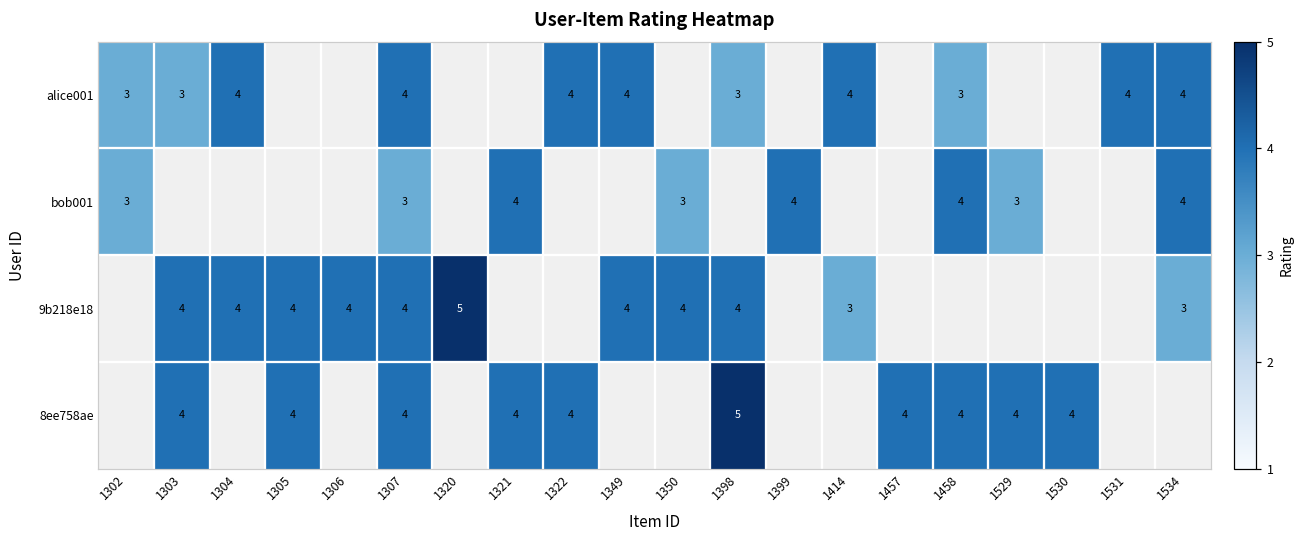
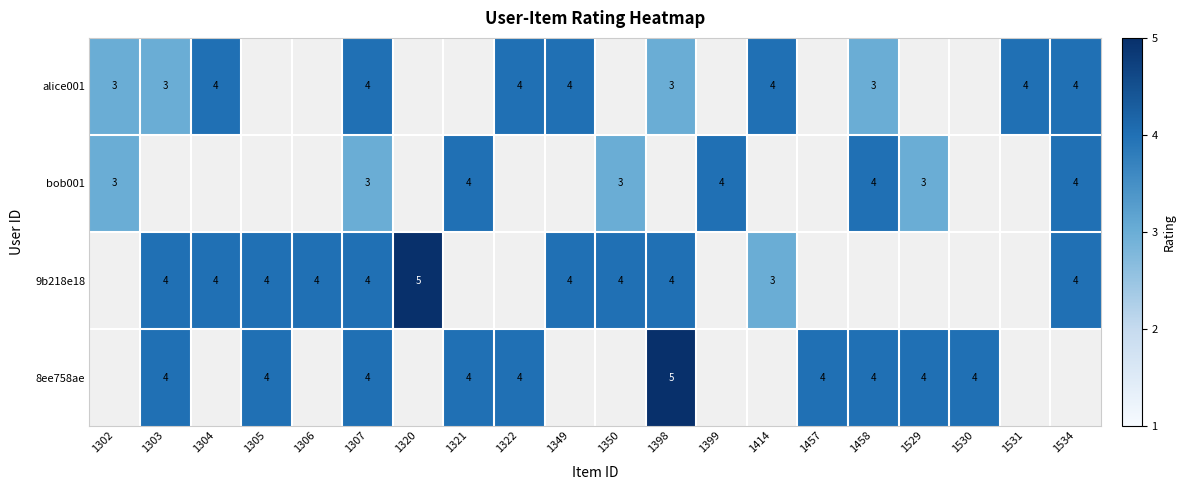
  {
    "alice001": {
      "1302": 3,
      "1303": 3,
      "1304": 4,
      "1307": 4,
      "1322": 4,
      "1349": 4,
      "1398": 3,
      "1414": 4,
      "1458": 3,
      "1531": 4,
      "1534": 4
    },
    "bob001": {
      "1302": 3,
      "1307": 3,
      "1321": 4,
      "1350": 3,
      "1399": 4,
      "1458": 4,
      "1529": 3,
      "1534": 4
    },
    "9b218e18": {
      "1303": 4,
      "1304": 4,
      "1305": 4,
      "1306": 4,
      "1307": 4,
      "1320": 5,
      "1349": 4,
      "1350": 4,
      "1398": 4,
      "1414": 3,
-     "1534": 3
+     "1534": 4
    },
    "8ee758ae": {
      "1303": 4,
      "1305": 4,
      "1307": 4,
      "1321": 4,
      "1322": 4,
      "1398": 5,
      "1457": 4,
      "1458": 4,
      "1529": 4,
      "1530": 4
    }
  }
